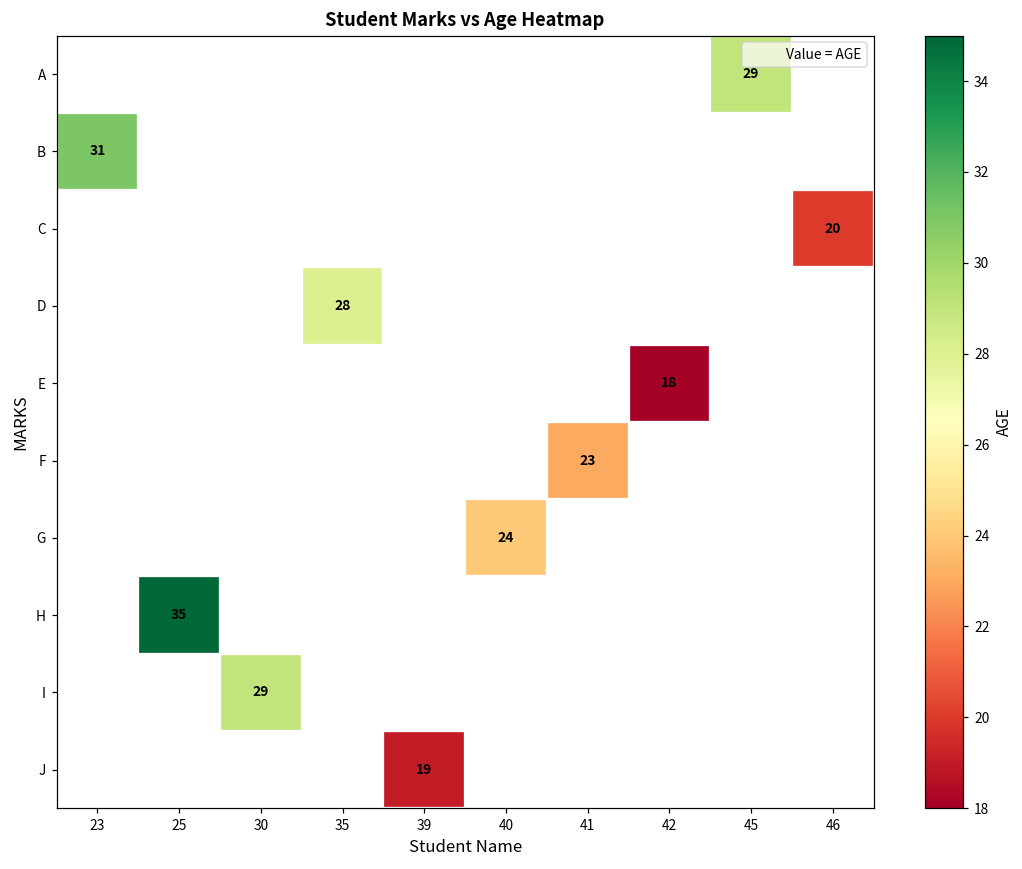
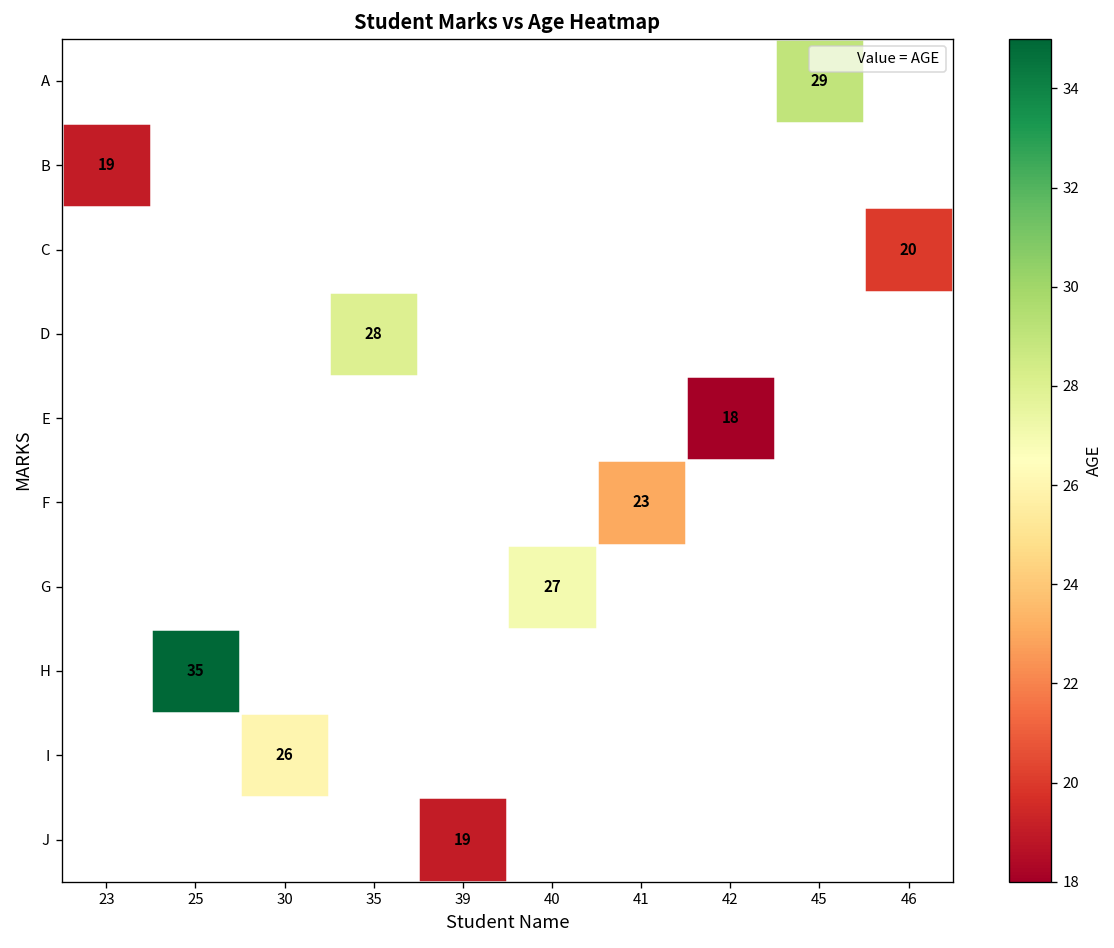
  {
    "B": {
-     "23": 31
+     "23": 19
    },
    "C": {
      "46": 20
    },
    "D": {
      "35": 28
    },
    "E": {
      "42": 18
    },
    "F": {
      "41": 23
    },
    "G": {
-     "40": 24
+     "40": 27
    },
    "H": {
      "25": 35
    },
    "I": {
-     "30": 29
+     "30": 26
    },
    "J": {
      "39": 19
    }
  }
